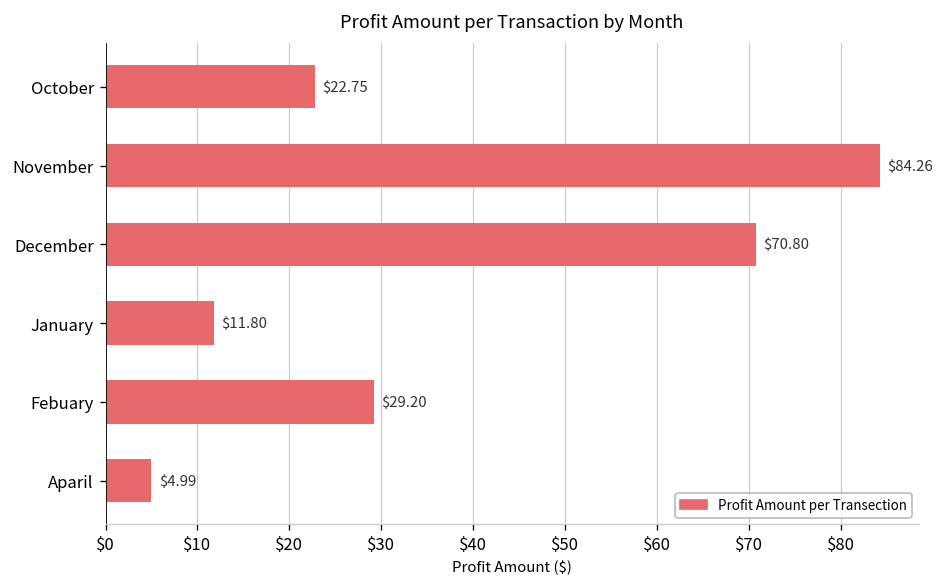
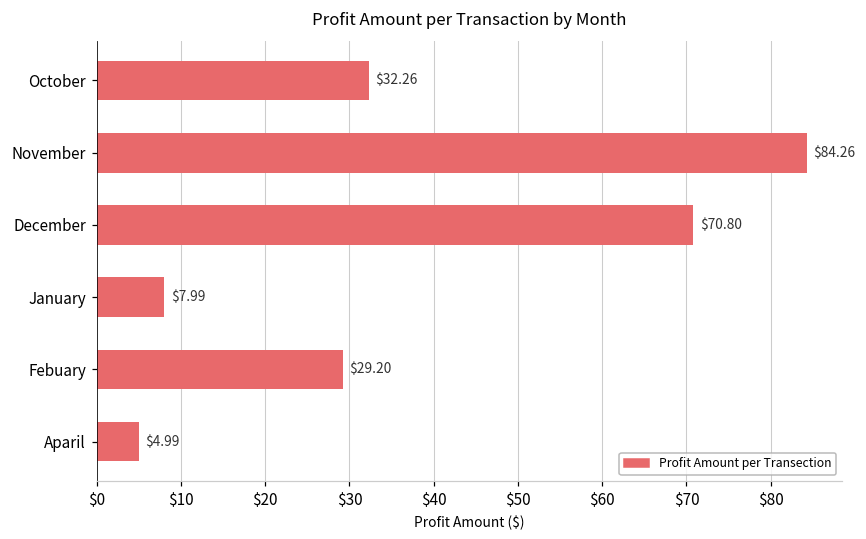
  {
-   "October": "$22.75",
+   "October": "$32.26",
    "November": "$84.26",
    "December": "$70.80",
-   "January": "$11.80",
+   "January": "$7.99",
    "Febuary": "$29.20",
    "Aparil": "$4.99"
  }
